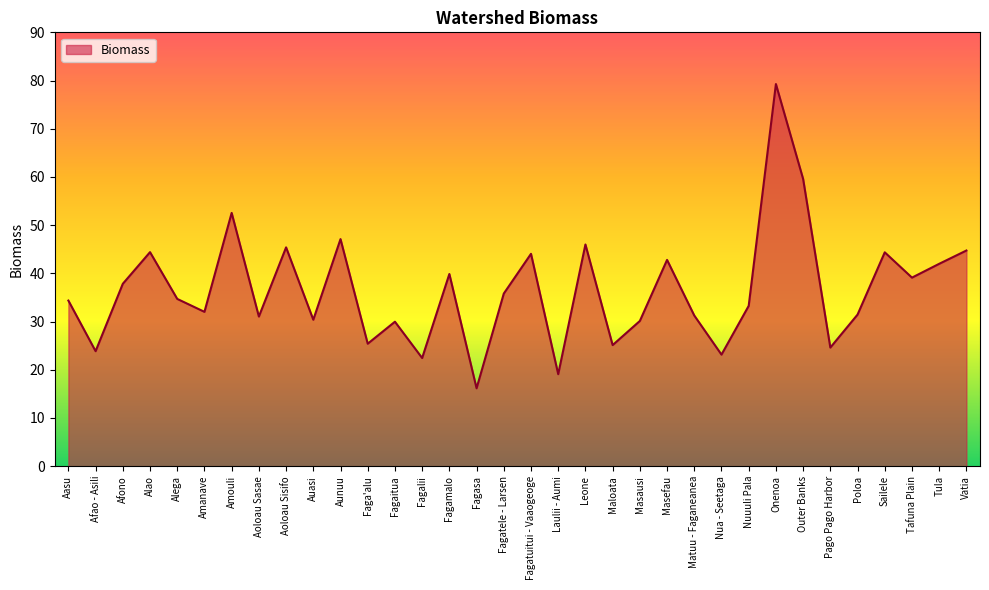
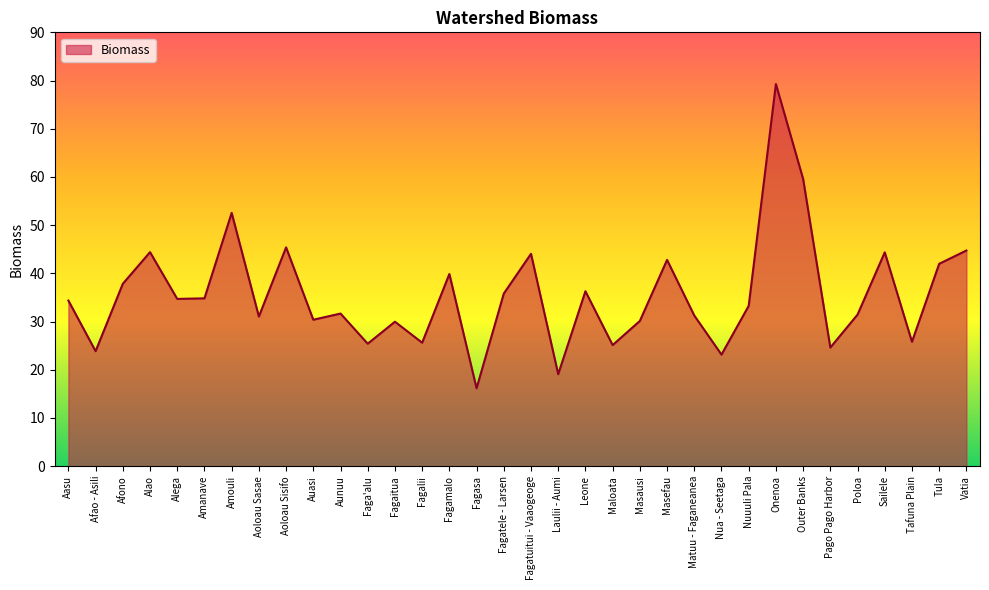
  {
    "Aasu": 34,
    "Afao - Asili": 24,
    "Afono": 38,
    "Alao": 44,
    "Alega": 35,
-   "Amanave": 32,
+   "Amanave": 35,
    "Amouli": 53,
    "Aoloau Sasae": 31,
    "Aoloau Sisifo": 45,
    "Auasi": 30,
-   "Aunuu": 47,
+   "Aunuu": 32,
    "Faga'alu": 25,
    "Fagaitua": 30,
-   "Fagalii": 22,
+   "Fagalii": 26,
    "Fagamalo": 40,
    "Fagasa": 16,
    "Fagatele - Larsen": 36,
    "Fagatuitui - Vaaogeoge": 44,
    "Laulii - Aumi": 19,
-   "Leone": 46,
+   "Leone": 36,
    "Maloata": 25,
    "Masausi": 30,
    "Masefau": 43,
    "Matuu - Faganeanea": 31,
    "Nua - Seetaga": 23,
    "Nuuuli Pala": 33,
    "Onenoa": 79,
    "Outer Banks": 60,
    "Pago Pago Harbor": 25,
    "Poloa": 31,
    "Sailele": 44,
-   "Tafuna Plain": 39,
+   "Tafuna Plain": 26,
    "Tula": 42,
    "Vatia": 45
  }
